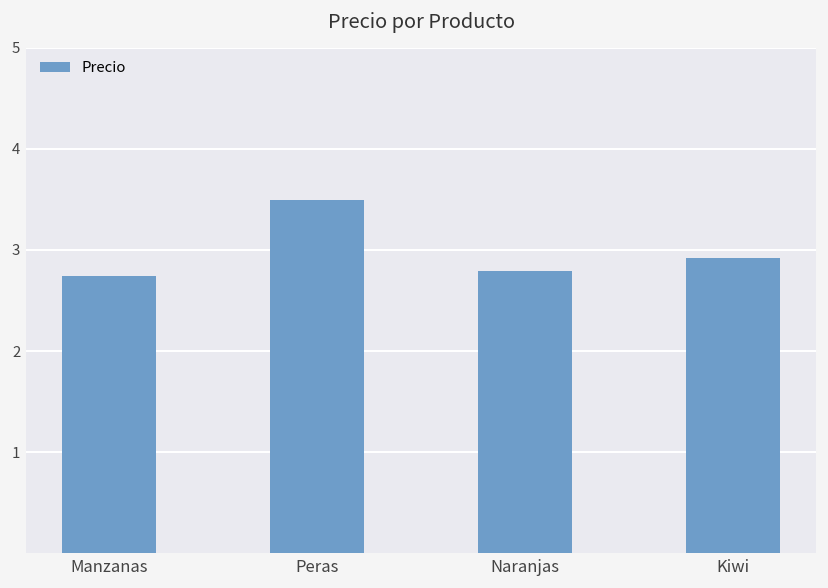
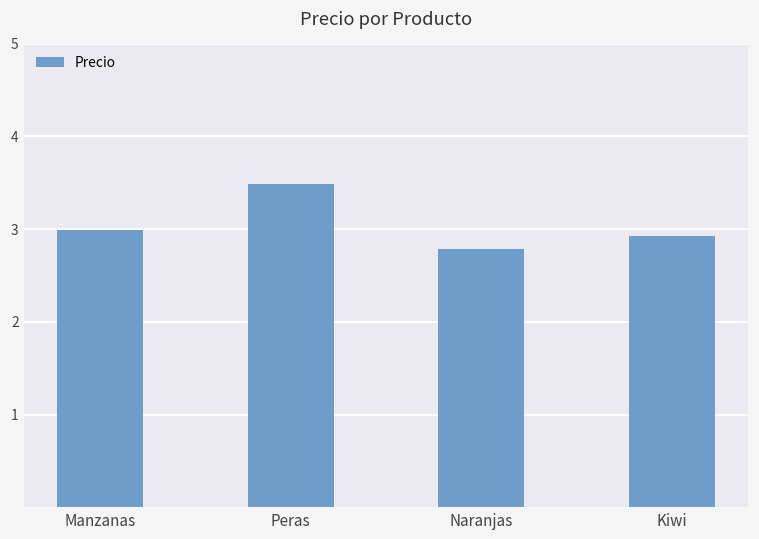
  {
-   "Manzanas": 2.7,
+   "Manzanas": 3.0,
    "Peras": 3.5,
    "Naranjas": 2.8,
    "Kiwi": 2.9
  }
